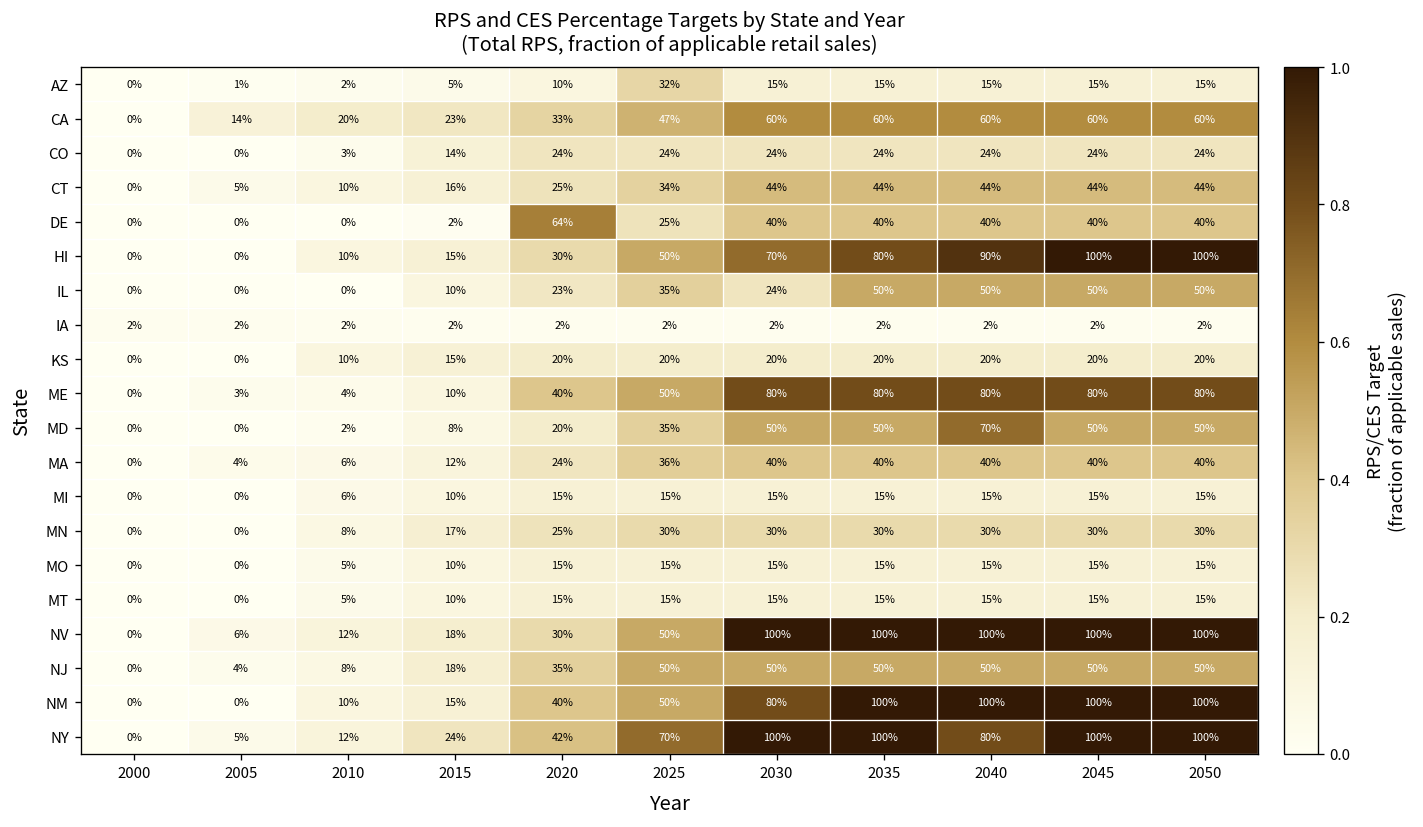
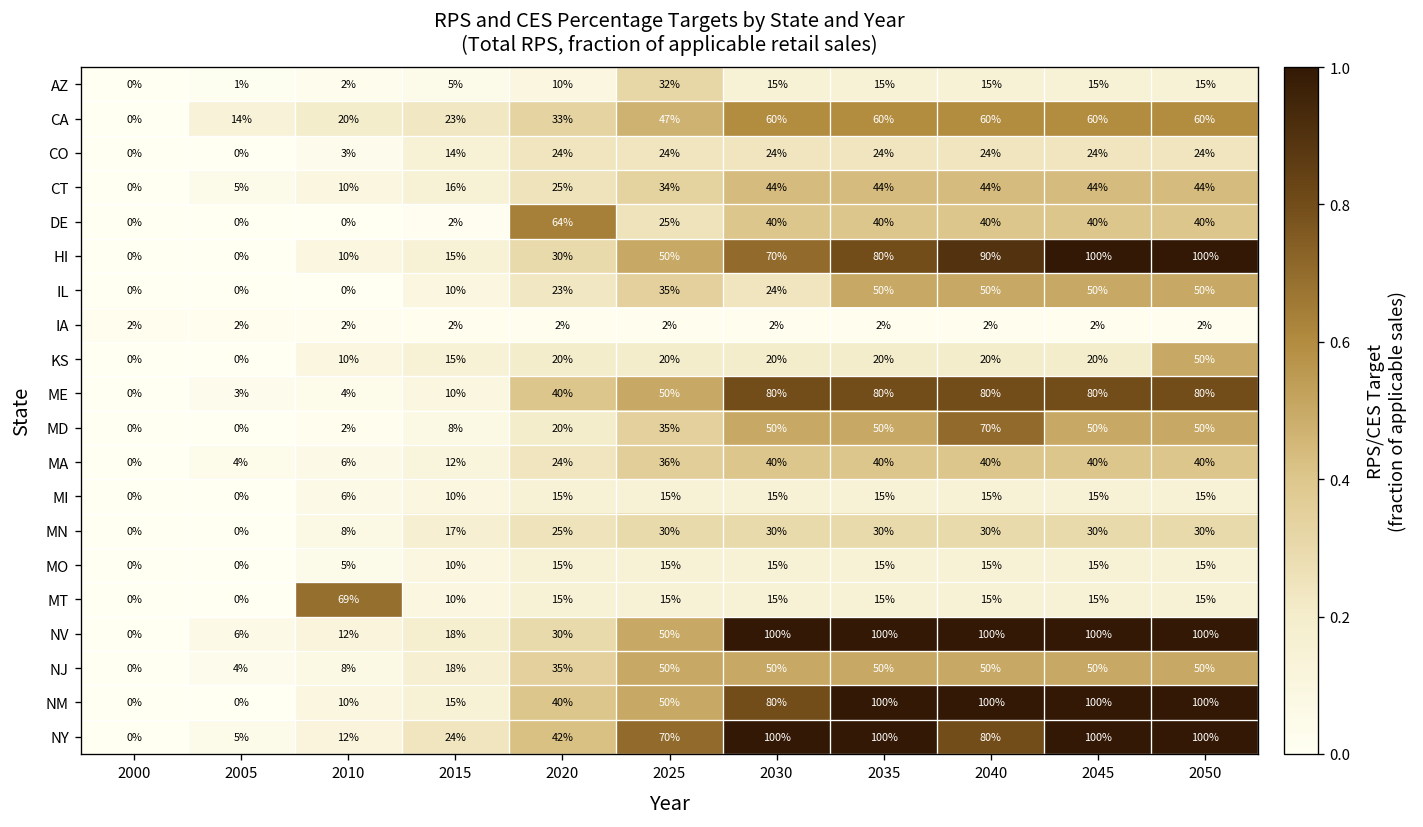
  {
    "KS": {
      "2000": "0%",
      "2005": "0%",
      "2010": "10%",
      "2015": "15%",
      "2020": "20%",
      "2025": "20%",
      "2030": "20%",
      "2035": "20%",
      "2040": "20%",
      "2045": "20%",
-     "2050": "20%"
+     "2050": "50%"
    },
    "MT": {
      "2000": "0%",
      "2005": "0%",
-     "2010": "5%",
+     "2010": "69%",
      "2015": "10%",
      "2020": "15%",
      "2025": "15%",
      "2030": "15%",
      "2035": "15%",
      "2040": "15%",
      "2045": "15%",
      "2050": "15%"
    }
  }
